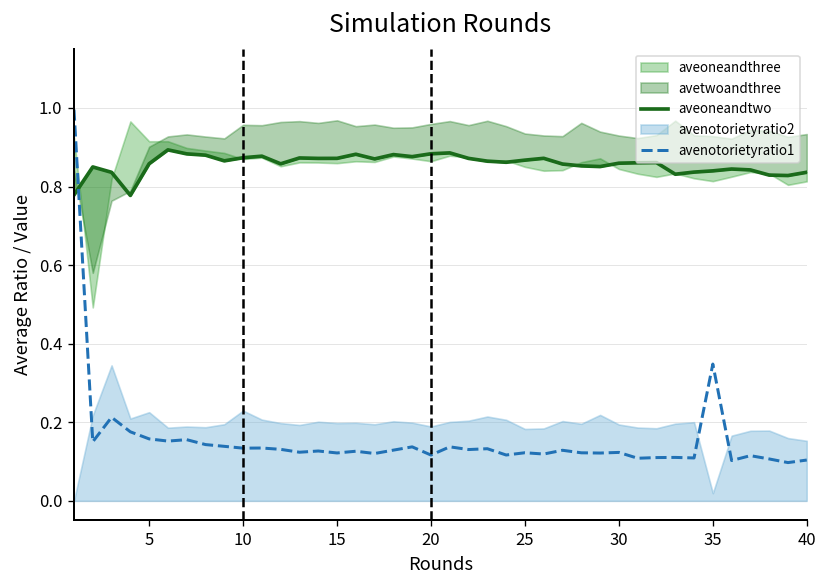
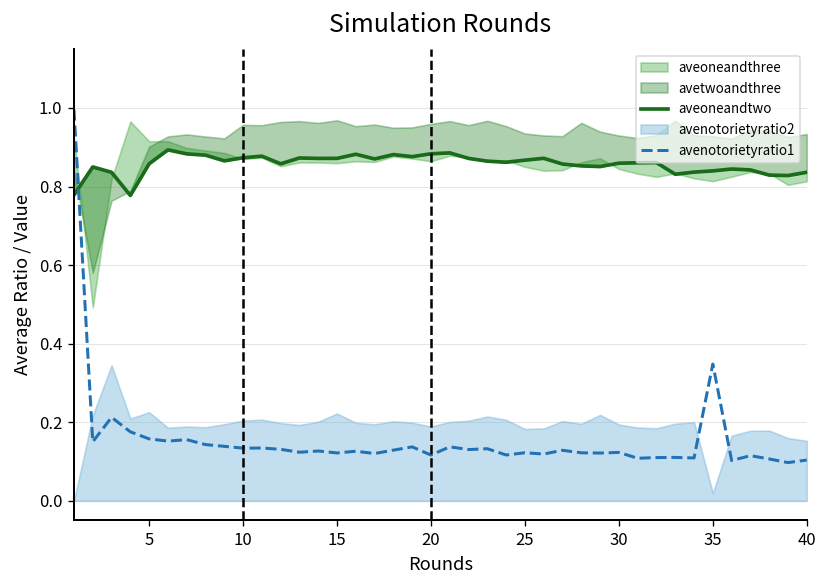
  {
    "avenotorietyratio1": {
      "5": 0.16,
      "10": 0.13,
      "15": 0.12,
      "20": 0.12,
      "25": 0.12,
      "30": 0.12,
      "35": 0.35,
      "40": 0.10
    },
    "avenotorietyratio2": {
      "5": 0.23,
-     "10": 0.23,
-     "15": 0.20,
+     "10": 0.20,
+     "15": 0.22,
      "20": 0.19,
      "25": 0.18,
      "30": 0.19,
      "35": 0.02,
      "40": 0.15
    }
  }
